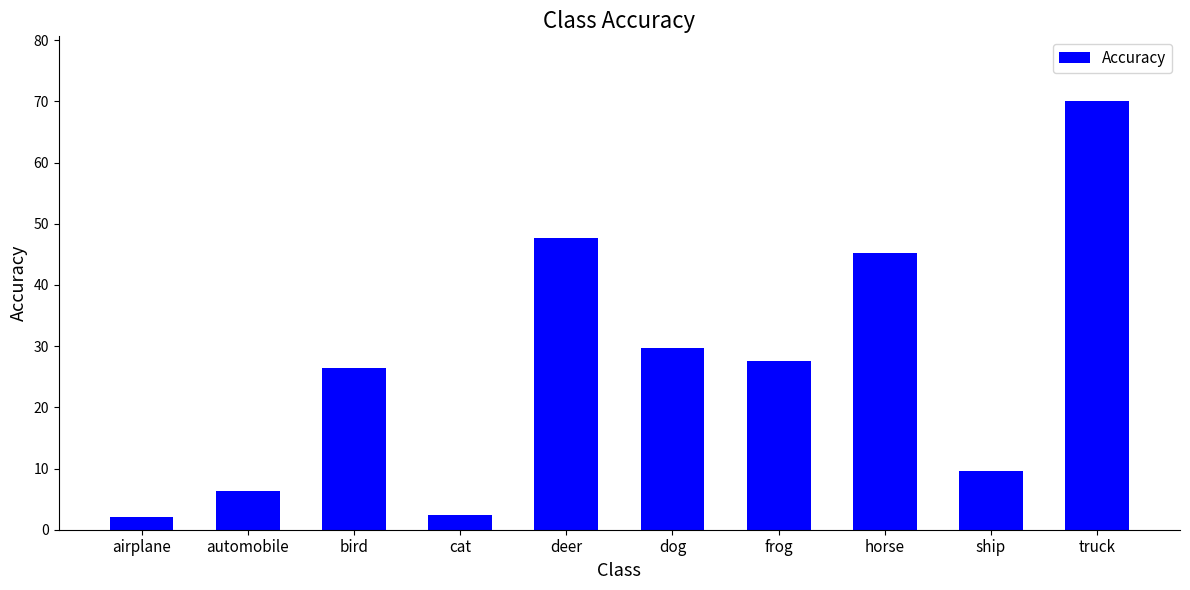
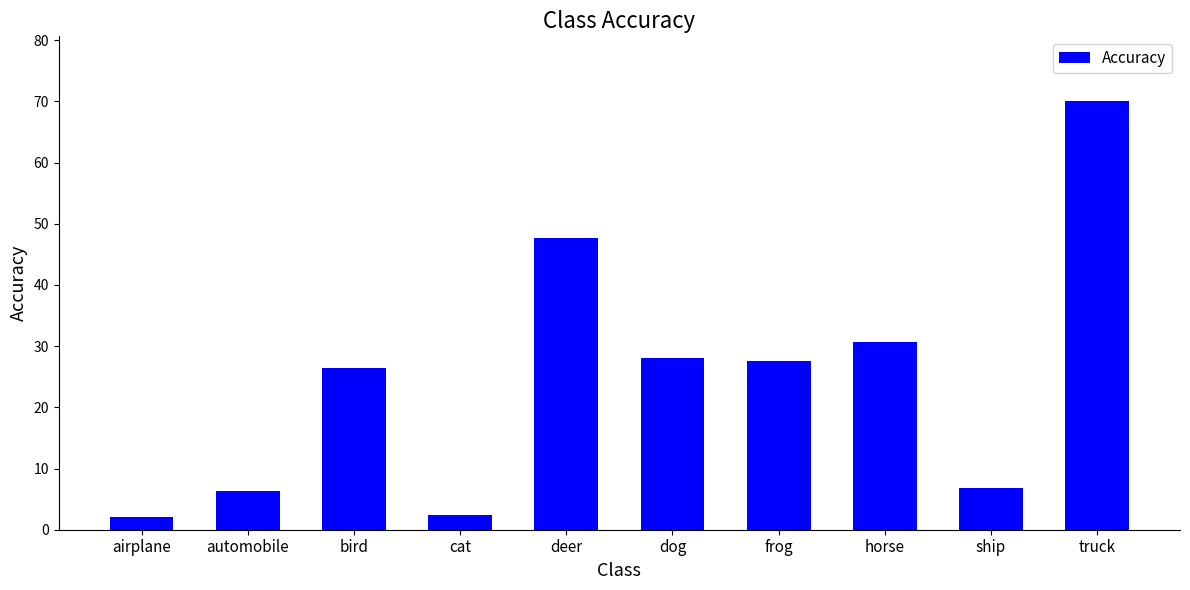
  {
    "airplane": 2,
    "automobile": 6,
    "bird": 26,
    "cat": 2,
    "deer": 48,
-   "dog": 30,
+   "dog": 28,
    "frog": 28,
-   "horse": 45,
-   "ship": 10,
+   "horse": 31,
+   "ship": 7,
    "truck": 70
  }
